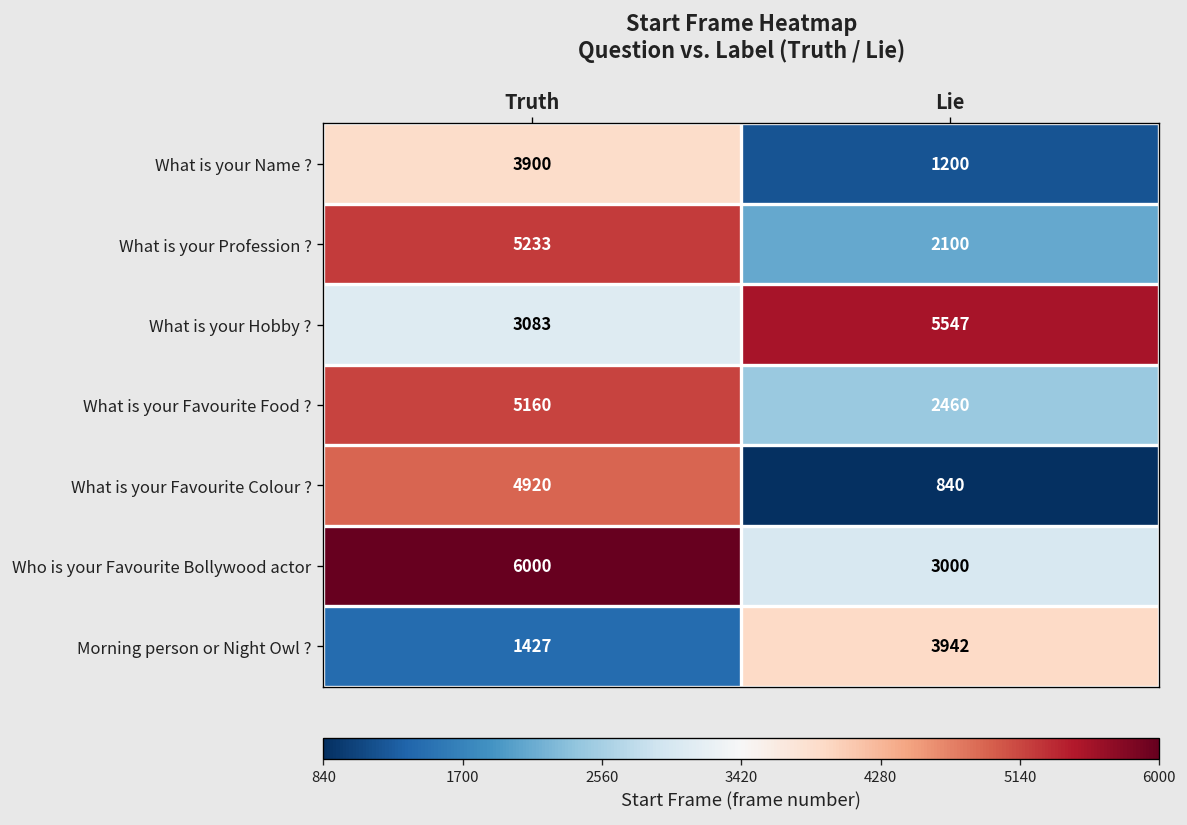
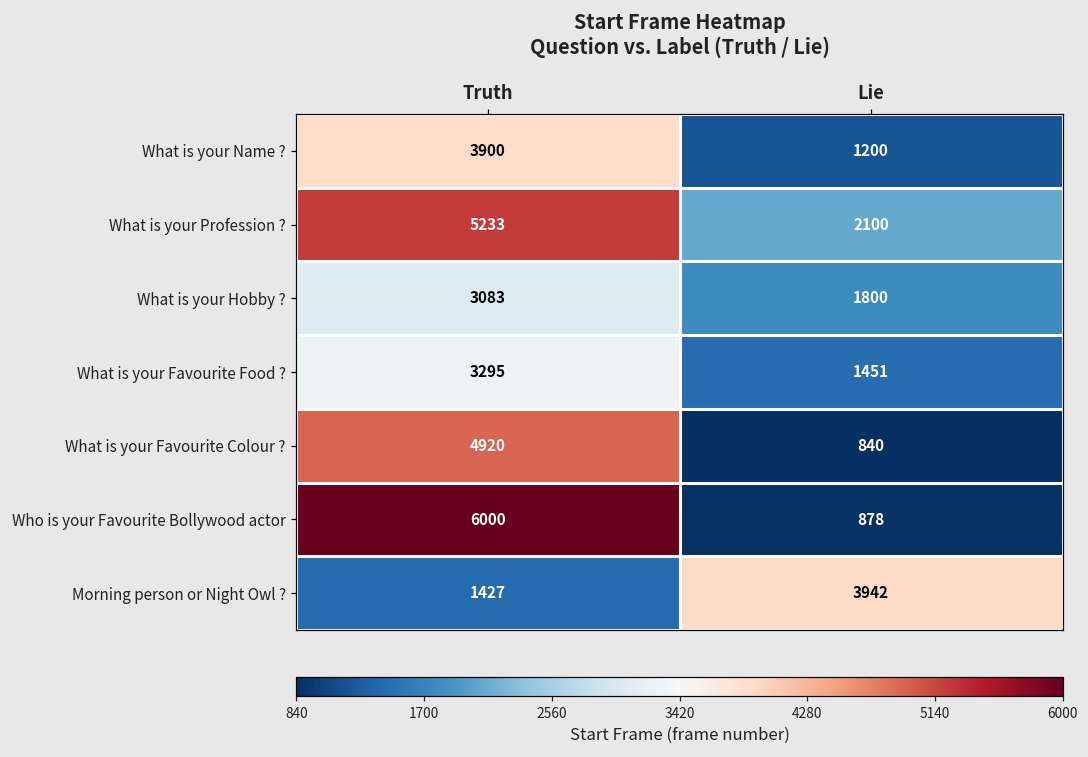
  {
    "What is your Name ?": {
      "Truth": 3900,
      "Lie": 1200
    },
    "What is your Profession ?": {
      "Truth": 5233,
      "Lie": 2100
    },
    "What is your Hobby ?": {
      "Truth": 3083,
-     "Lie": 5547
+     "Lie": 1800
    },
    "What is your Favourite Food ?": {
-     "Truth": 5160,
-     "Lie": 2460
+     "Truth": 3295,
+     "Lie": 1451
    },
    "What is your Favourite Colour ?": {
      "Truth": 4920,
      "Lie": 840
    },
    "Who is your Favourite Bollywood actor": {
      "Truth": 6000,
-     "Lie": 3000
+     "Lie": 878
    },
    "Morning person or Night Owl ?": {
      "Truth": 1427,
      "Lie": 3942
    }
  }
